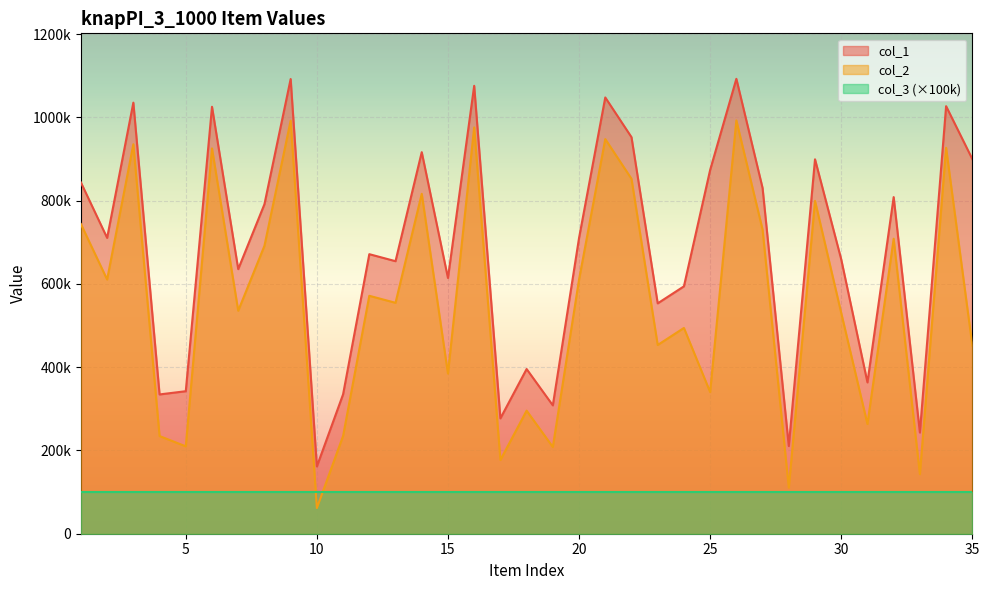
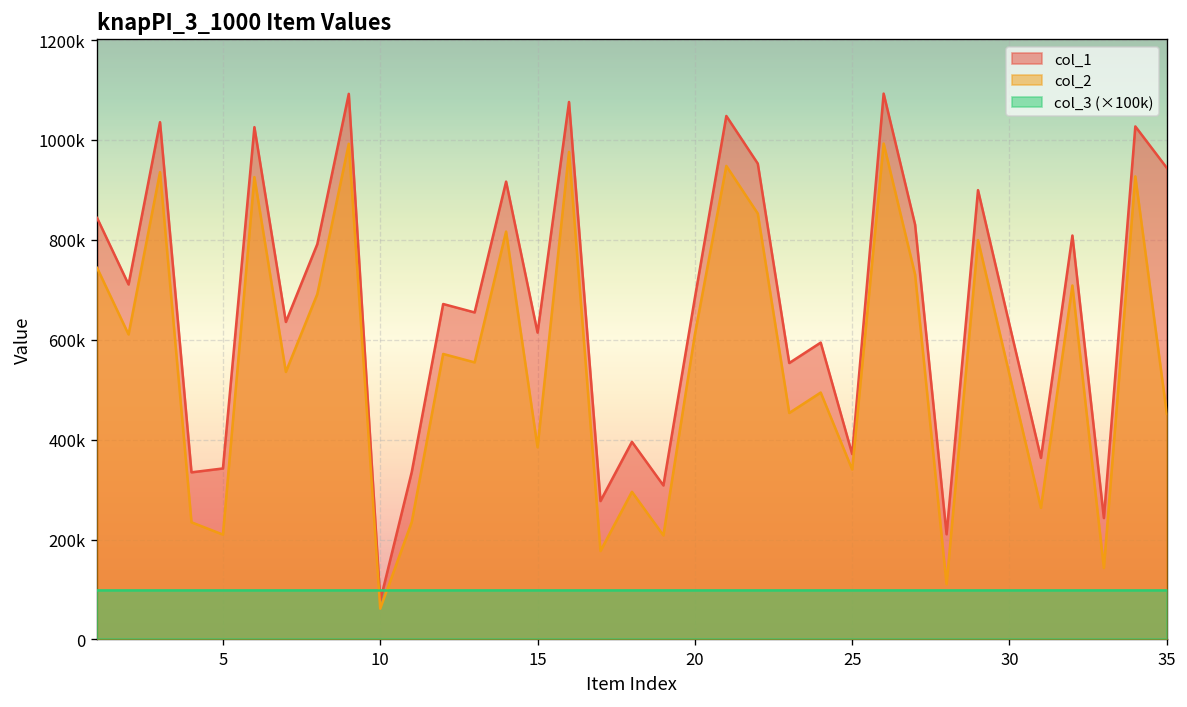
  {
    "col_1": {
      "5": 340000,
-     "10": 160000,
+     "10": 80000,
      "15": 610000,
-     "20": 710000,
-     "25": 870000,
-     "30": 660000,
-     "35": 900000
+     "20": 680000,
+     "25": 370000,
+     "30": 630000,
+     "35": 940000
    },
    "col_2": {
      "5": 210000,
      "10": 60000,
      "15": 380000,
      "20": 610000,
      "25": 340000,
      "30": 530000,
      "35": 450000
    },
    "col_3 (×100k)": {
      "5": 100000,
      "10": 100000,
      "15": 100000,
      "20": 100000,
      "25": 100000,
      "30": 100000,
      "35": 100000
    }
  }
